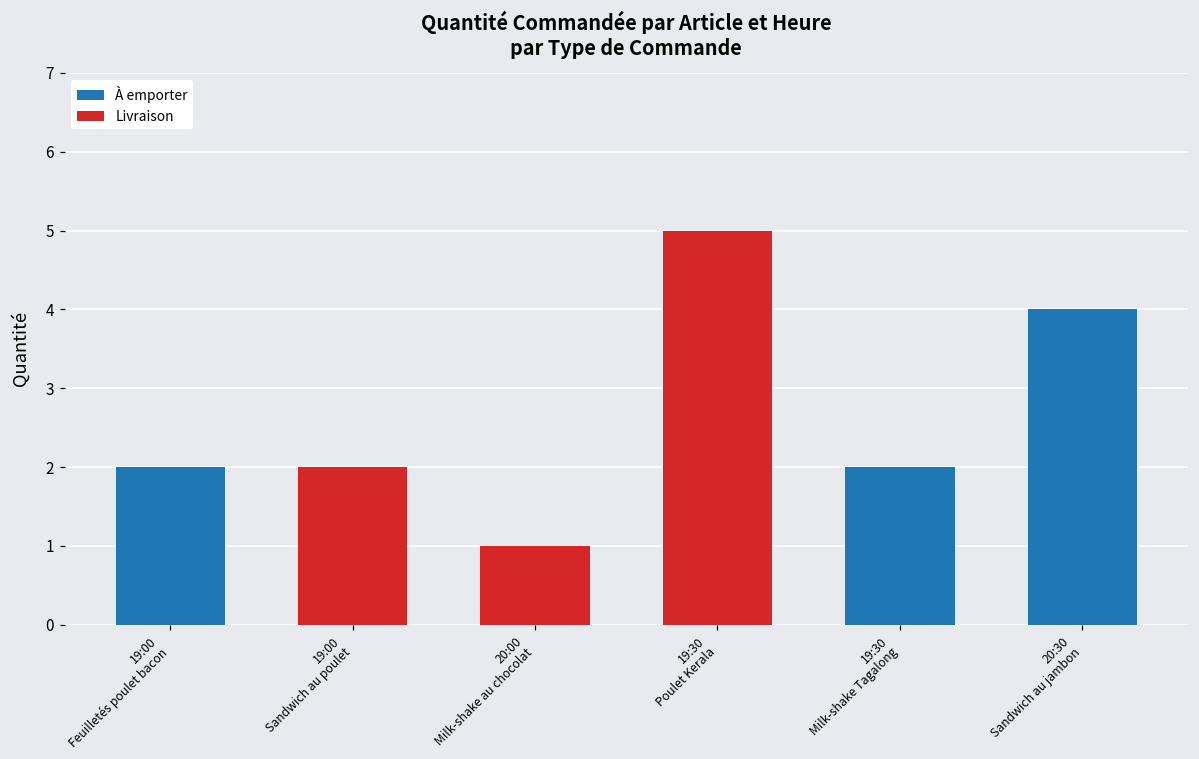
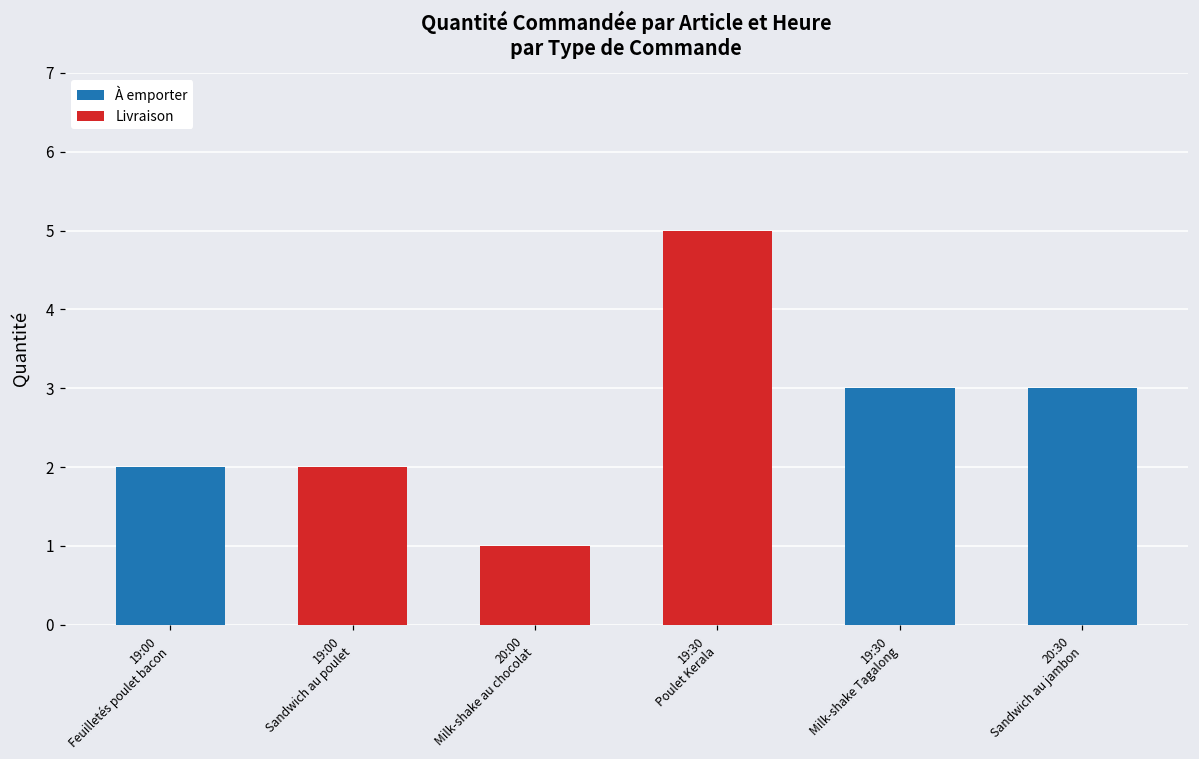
  {
    "À emporter": {
      "19:00 Feuilletés poulet bacon": 2,
      "19:00 Sandwich au poulet": 0,
      "20:00 Milk-shake au chocolat": 0,
      "19:30 Poulet Kerala": 0,
-     "19:30 Milk-shake Tagalong": 2,
-     "20:30 Sandwich au jambon": 4
+     "19:30 Milk-shake Tagalong": 3,
+     "20:30 Sandwich au jambon": 3
    },
    "Livraison": {
      "19:00 Feuilletés poulet bacon": 0,
      "19:00 Sandwich au poulet": 2,
      "20:00 Milk-shake au chocolat": 1,
      "19:30 Poulet Kerala": 5,
      "19:30 Milk-shake Tagalong": 0,
      "20:30 Sandwich au jambon": 0
    }
  }
